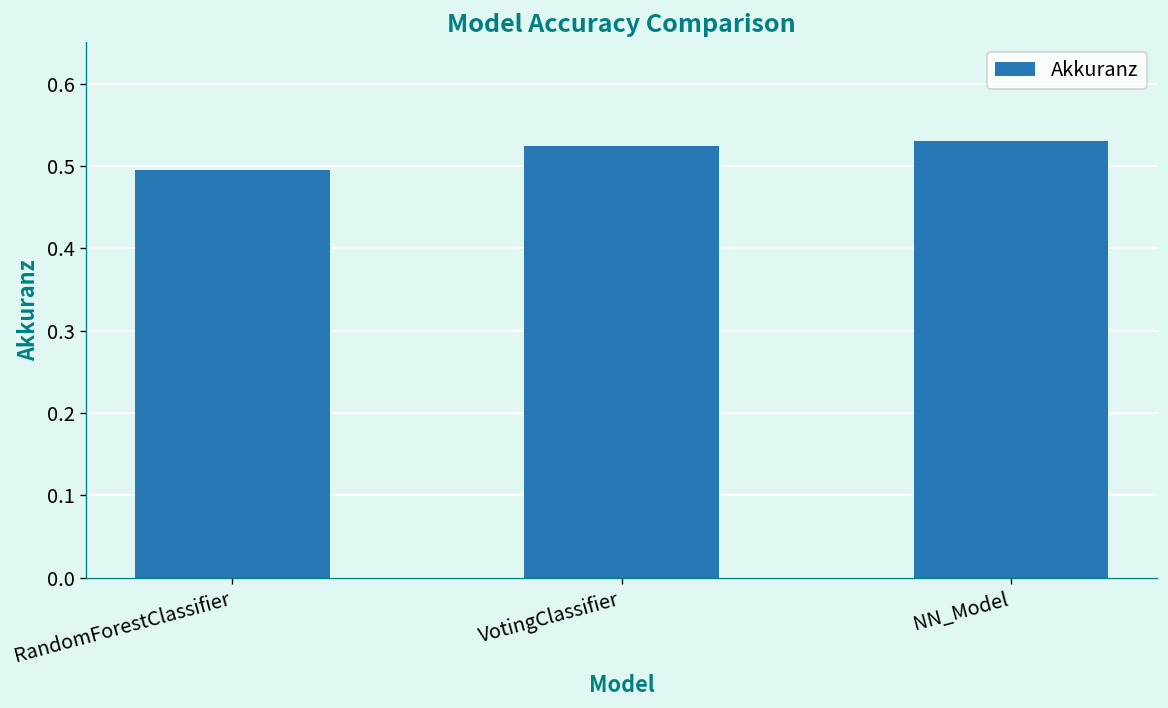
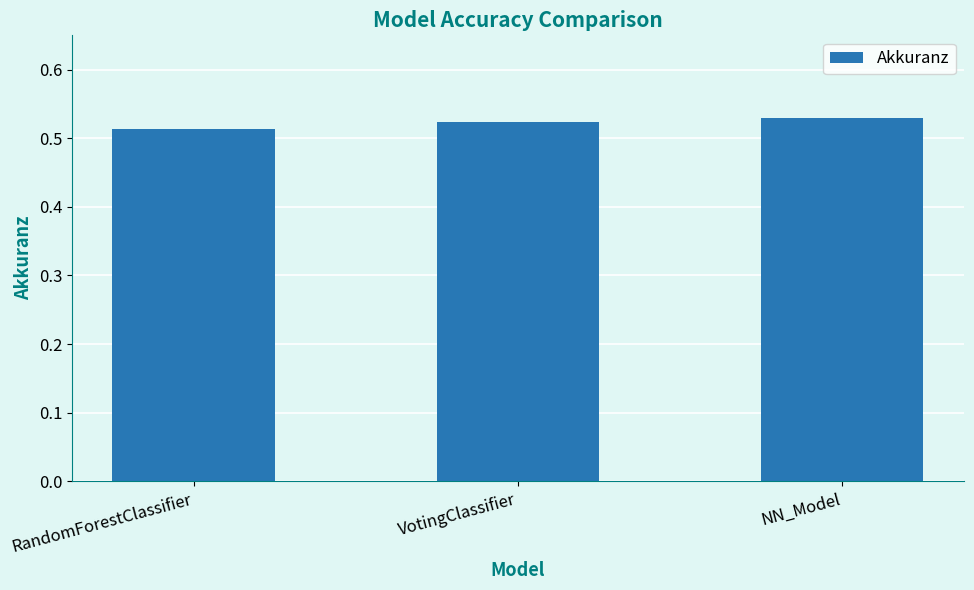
  {
-   "RandomForestClassifier": 0.49,
+   "RandomForestClassifier": 0.51,
    "VotingClassifier": 0.52,
    "NN_Model": 0.53
  }
